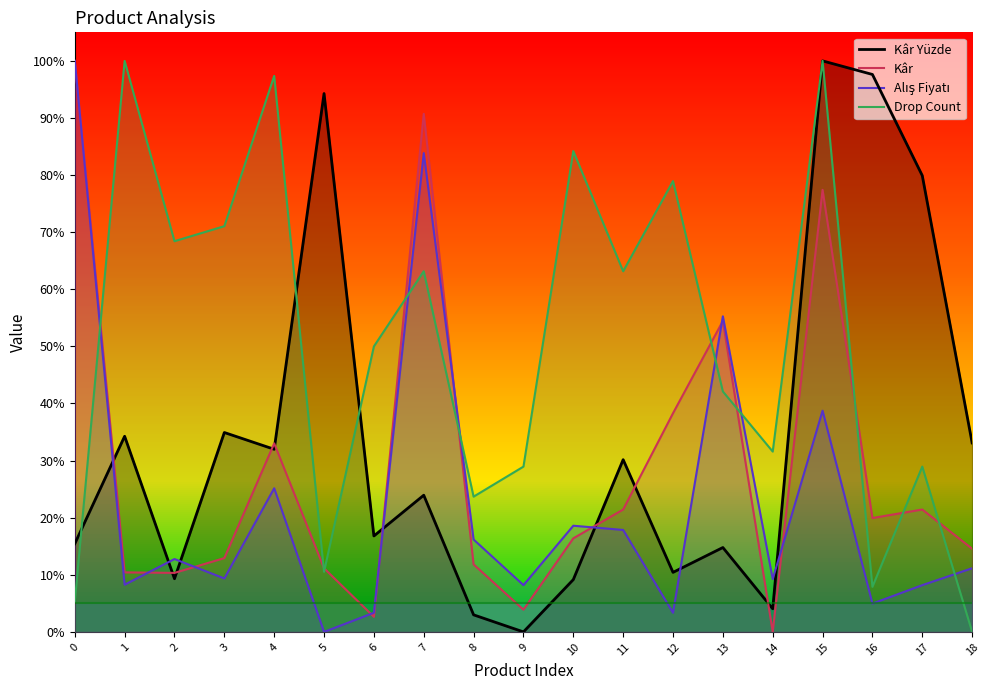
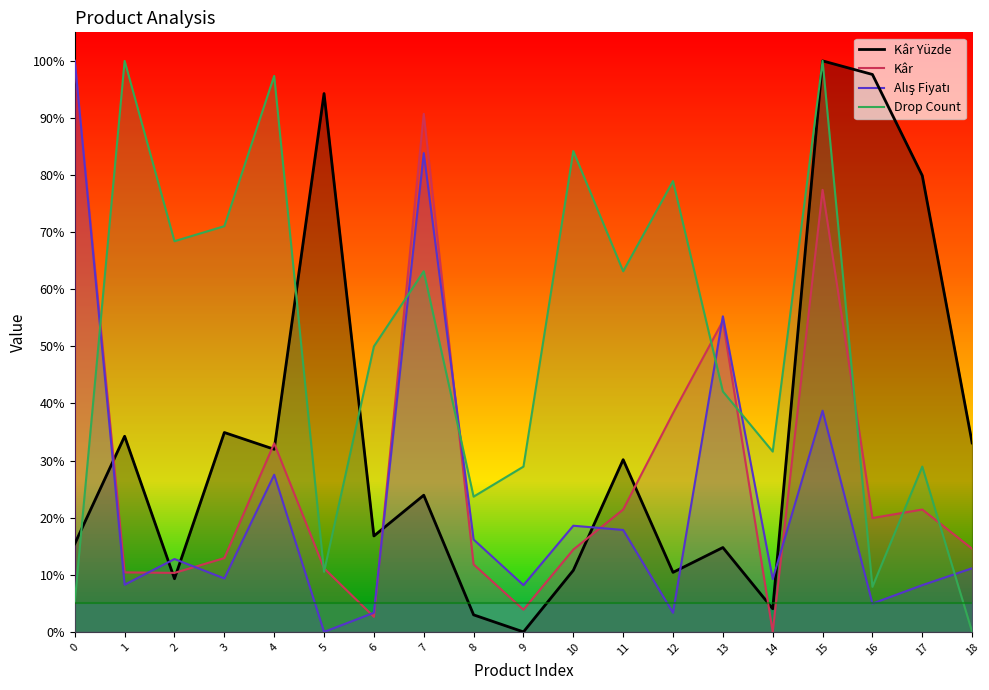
  {
    "Kâr Yüzde": {
      "0": "15%",
      "1": "34%",
      "2": "9%",
      "3": "35%",
      "4": "32%",
      "5": "94%",
      "6": "17%",
      "7": "24%",
      "8": "3%",
      "9": "0%",
-     "10": "9%",
+     "10": "11%",
      "11": "30%",
      "12": "10%",
      "13": "15%",
      "14": "4%",
      "17": "80%",
      "18": "33%"
    },
    "Kâr": {
      "1": "10%",
      "2": "10%",
      "3": "13%",
      "4": "33%",
      "5": "11%",
      "6": "3%",
      "7": "91%",
      "8": "12%",
      "9": "4%",
-     "10": "16%",
+     "10": "14%",
      "11": "21%",
      "12": "38%",
      "13": "54%",
      "14": "0%",
      "15": "77%",
      "16": "20%",
      "17": "21%",
      "18": "15%"
    },
    "Alış Fiyatı": {
      "1": "8%",
      "2": "13%",
      "3": "9%",
-     "4": "25%",
+     "4": "28%",
      "5": "0%",
      "6": "3%",
      "7": "84%",
      "8": "16%",
      "9": "8%",
      "10": "19%",
      "11": "18%",
      "12": "3%",
      "13": "55%",
      "14": "9%",
      "15": "39%",
      "16": "5%",
      "17": "8%",
      "18": "11%"
    },
    "Drop Count": {
      "0": "5%",
      "1": "100%",
      "2": "68%",
      "3": "71%",
      "4": "97%",
      "5": "11%",
      "6": "50%",
      "7": "63%",
      "8": "24%",
      "9": "29%",
      "10": "84%",
      "11": "63%",
      "12": "79%",
      "13": "42%",
      "14": "32%",
      "16": "8%",
      "17": "29%",
      "18": "0%"
    }
  }
